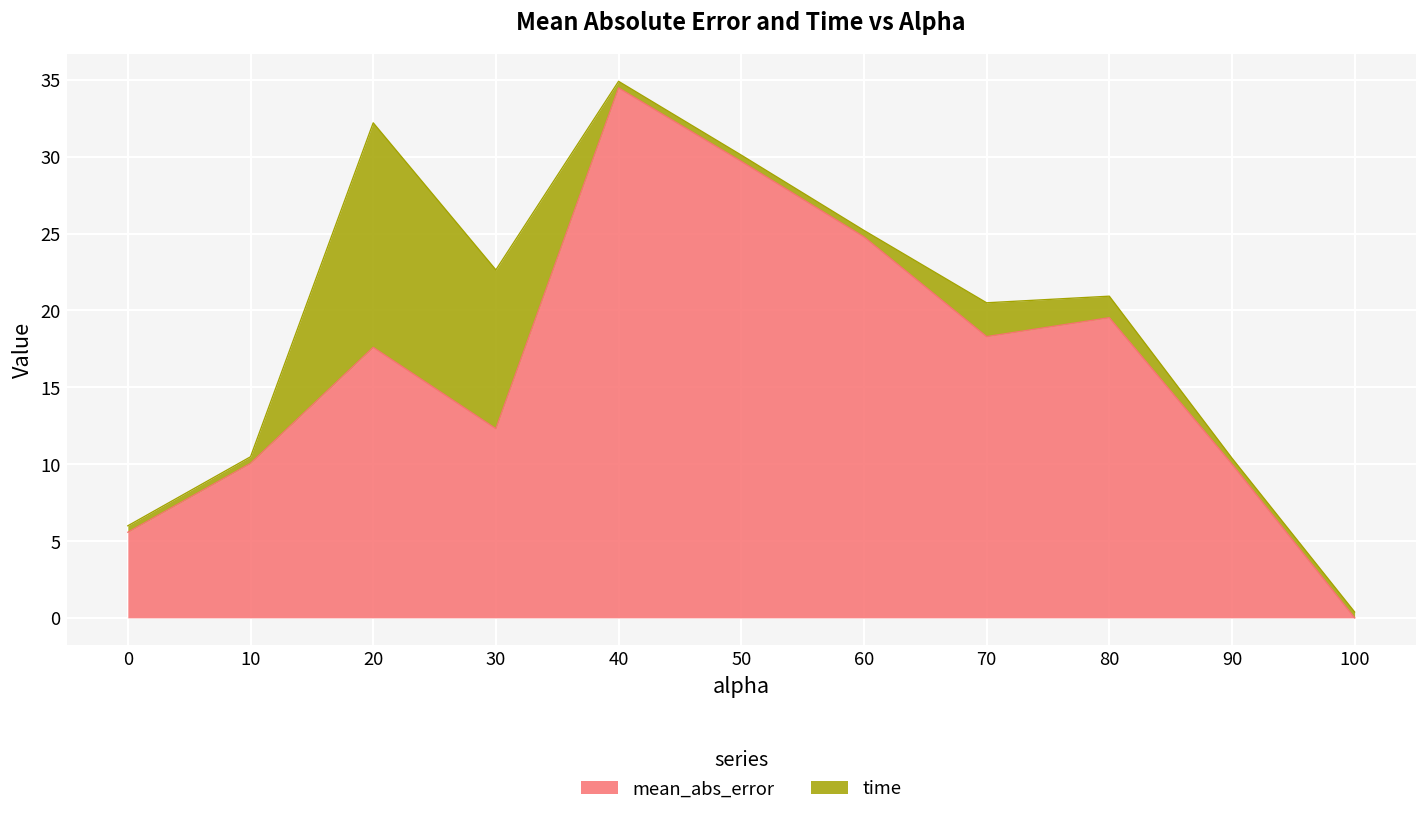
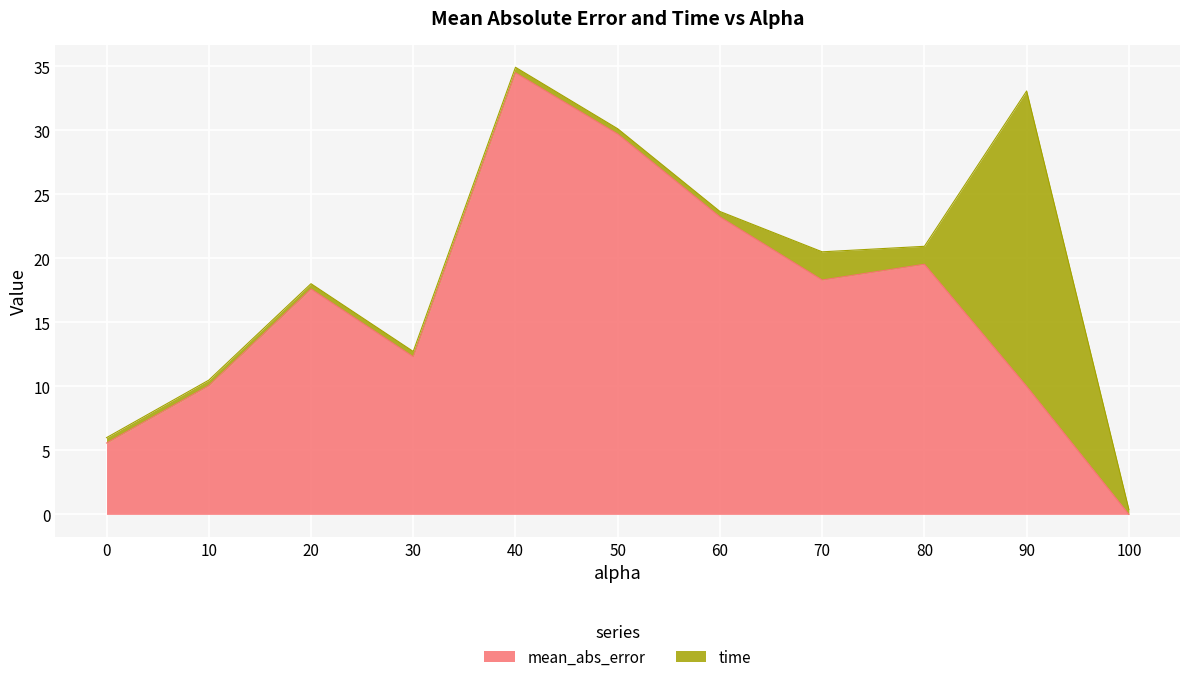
  {
    "mean_abs_error": {
      "0": 5.6,
      "10": 10.1,
      "20": 17.6,
      "30": 12.3,
      "40": 34.5,
      "50": 29.7,
-     "60": 24.8,
+     "60": 23.2,
      "70": 18.3,
      "80": 19.5,
      "90": 10.0,
      "100": 0.0
    },
    "time": {
      "0": 0.4,
      "10": 0.4,
-     "20": 14.6,
-     "30": 10.3,
+     "20": 0.4,
+     "30": 0.4,
      "40": 0.4,
      "50": 0.4,
      "60": 0.4,
      "70": 2.2,
      "80": 1.4,
-     "90": 0.4,
+     "90": 23.1,
      "100": 0.4
    }
  }
